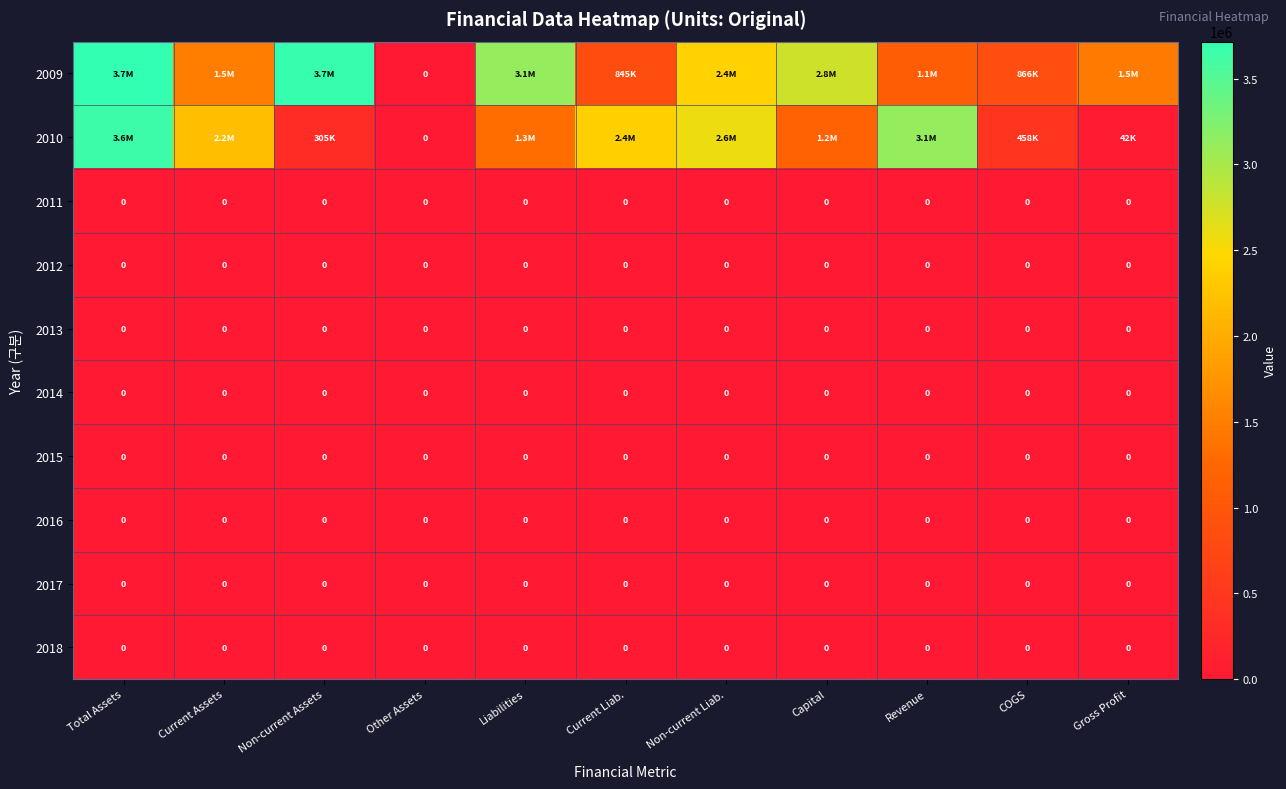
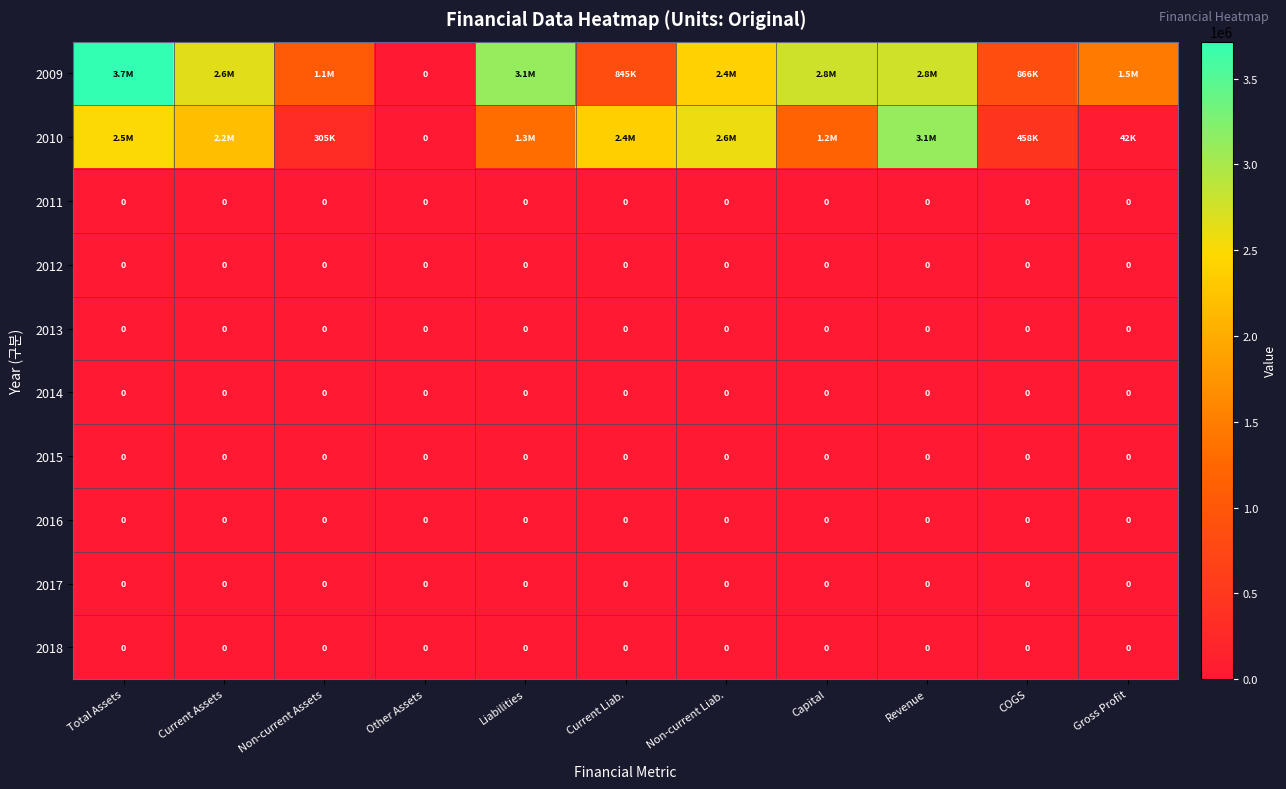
  {
    "2009": {
      "Total Assets": "3.7M",
-     "Current Assets": "1.5M",
-     "Non-current Assets": "3.7M",
+     "Current Assets": "2.6M",
+     "Non-current Assets": "1.1M",
      "Other Assets": "0",
      "Liabilities": "3.1M",
      "Current Liab.": "845K",
      "Non-current Liab.": "2.4M",
      "Capital": "2.8M",
-     "Revenue": "1.1M",
+     "Revenue": "2.8M",
      "COGS": "866K",
      "Gross Profit": "1.5M"
    },
    "2010": {
-     "Total Assets": "3.6M",
+     "Total Assets": "2.5M",
      "Current Assets": "2.2M",
      "Non-current Assets": "305K",
      "Other Assets": "0",
      "Liabilities": "1.3M",
      "Current Liab.": "2.4M",
      "Non-current Liab.": "2.6M",
      "Capital": "1.2M",
      "Revenue": "3.1M",
      "COGS": "458K",
      "Gross Profit": "42K"
    },
    "2011": {
      "Total Assets": "0",
      "Current Assets": "0",
      "Non-current Assets": "0",
      "Other Assets": "0",
      "Liabilities": "0",
      "Current Liab.": "0",
      "Non-current Liab.": "0",
      "Capital": "0",
      "Revenue": "0",
      "COGS": "0",
      "Gross Profit": "0"
    },
    "2012": {
      "Total Assets": "0",
      "Current Assets": "0",
      "Non-current Assets": "0",
      "Other Assets": "0",
      "Liabilities": "0",
      "Current Liab.": "0",
      "Non-current Liab.": "0",
      "Capital": "0",
      "Revenue": "0",
      "COGS": "0",
      "Gross Profit": "0"
    },
    "2013": {
      "Total Assets": "0",
      "Current Assets": "0",
      "Non-current Assets": "0",
      "Other Assets": "0",
      "Liabilities": "0",
      "Current Liab.": "0",
      "Non-current Liab.": "0",
      "Capital": "0",
      "Revenue": "0",
      "COGS": "0",
      "Gross Profit": "0"
    },
    "2014": {
      "Total Assets": "0",
      "Current Assets": "0",
      "Non-current Assets": "0",
      "Other Assets": "0",
      "Liabilities": "0",
      "Current Liab.": "0",
      "Non-current Liab.": "0",
      "Capital": "0",
      "Revenue": "0",
      "COGS": "0",
      "Gross Profit": "0"
    },
    "2015": {
      "Total Assets": "0",
      "Current Assets": "0",
      "Non-current Assets": "0",
      "Other Assets": "0",
      "Liabilities": "0",
      "Current Liab.": "0",
      "Non-current Liab.": "0",
      "Capital": "0",
      "Revenue": "0",
      "COGS": "0",
      "Gross Profit": "0"
    },
    "2016": {
      "Total Assets": "0",
      "Current Assets": "0",
      "Non-current Assets": "0",
      "Other Assets": "0",
      "Liabilities": "0",
      "Current Liab.": "0",
      "Non-current Liab.": "0",
      "Capital": "0",
      "Revenue": "0",
      "COGS": "0",
      "Gross Profit": "0"
    },
    "2017": {
      "Total Assets": "0",
      "Current Assets": "0",
      "Non-current Assets": "0",
      "Other Assets": "0",
      "Liabilities": "0",
      "Current Liab.": "0",
      "Non-current Liab.": "0",
      "Capital": "0",
      "Revenue": "0",
      "COGS": "0",
      "Gross Profit": "0"
    },
    "2018": {
      "Total Assets": "0",
      "Current Assets": "0",
      "Non-current Assets": "0",
      "Other Assets": "0",
      "Liabilities": "0",
      "Current Liab.": "0",
      "Non-current Liab.": "0",
      "Capital": "0",
      "Revenue": "0",
      "COGS": "0",
      "Gross Profit": "0"
    }
  }
